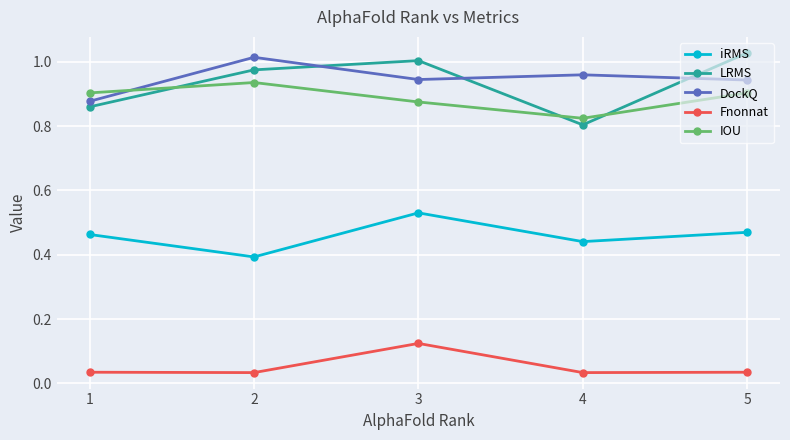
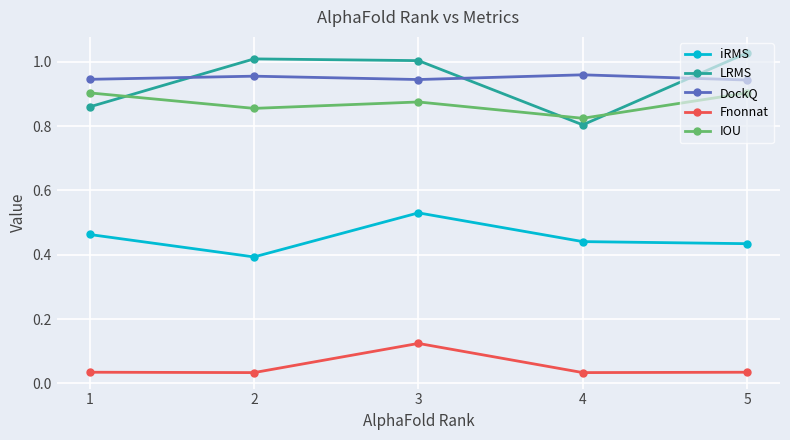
  {
    "iRMS": {
      "1": 0.46,
      "2": 0.39,
      "3": 0.53,
      "4": 0.44,
-     "5": 0.47
+     "5": 0.43
    },
    "LRMS": {
      "1": 0.86,
-     "2": 0.97,
+     "2": 1.01,
      "3": 1.00,
      "4": 0.80
    },
    "DockQ": {
-     "1": 0.88,
-     "2": 1.01,
+     "1": 0.95,
+     "2": 0.96,
      "3": 0.94,
      "4": 0.96
    },
    "Fnonnat": {
      "1": 0.03,
      "2": 0.03,
      "3": 0.12,
      "4": 0.03,
      "5": 0.03
    },
    "IOU": {
      "1": 0.90,
-     "2": 0.94,
+     "2": 0.86,
      "3": 0.88,
      "4": 0.82
    }
  }
